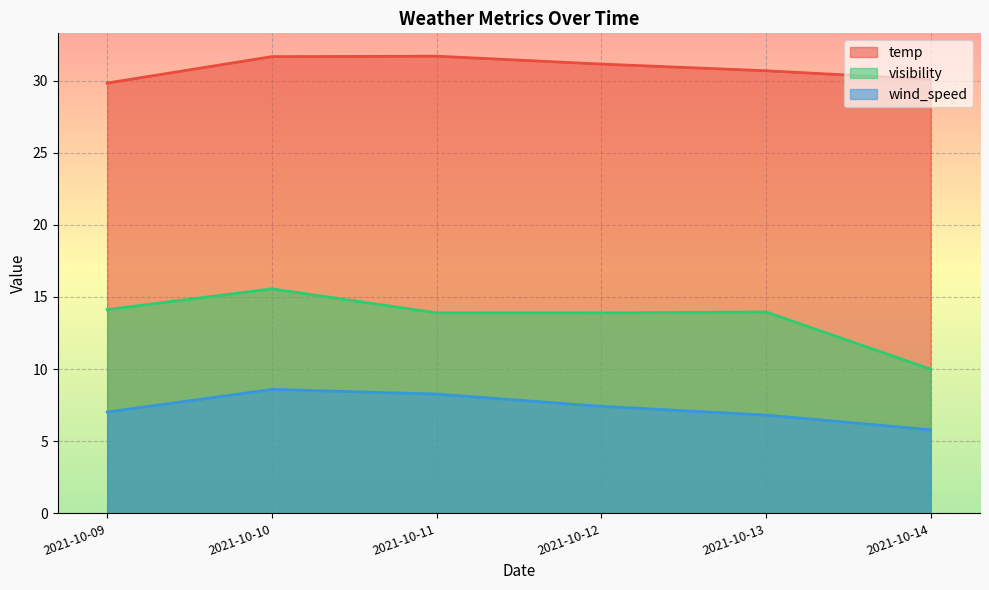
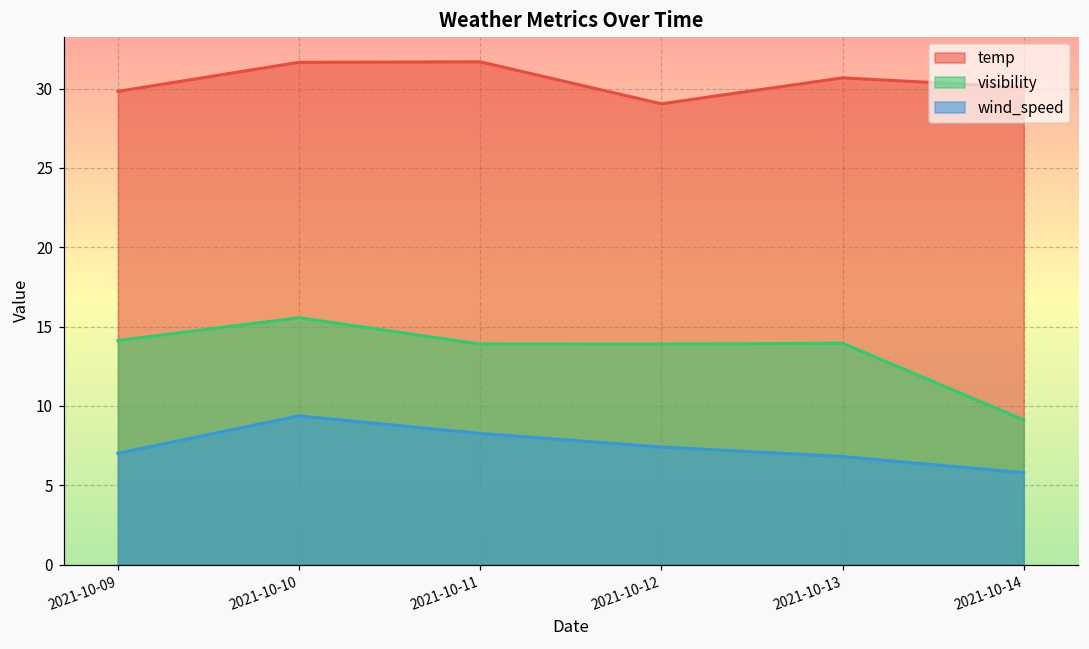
  {
    "temp": {
      "2021-10-09": 29.8,
      "2021-10-10": 31.7,
      "2021-10-11": 31.7,
-     "2021-10-12": 31.1,
+     "2021-10-12": 29.0,
      "2021-10-13": 30.7
    },
    "visibility": {
      "2021-10-09": 14.1,
      "2021-10-10": 15.6,
      "2021-10-11": 13.9,
      "2021-10-12": 13.9,
      "2021-10-13": 14.0,
-     "2021-10-14": 10.0
+     "2021-10-14": 9.1
    },
    "wind_speed": {
      "2021-10-09": 7.0,
-     "2021-10-10": 8.6,
+     "2021-10-10": 9.4,
      "2021-10-11": 8.3,
      "2021-10-12": 7.4,
      "2021-10-13": 6.8,
      "2021-10-14": 5.8
    }
  }
